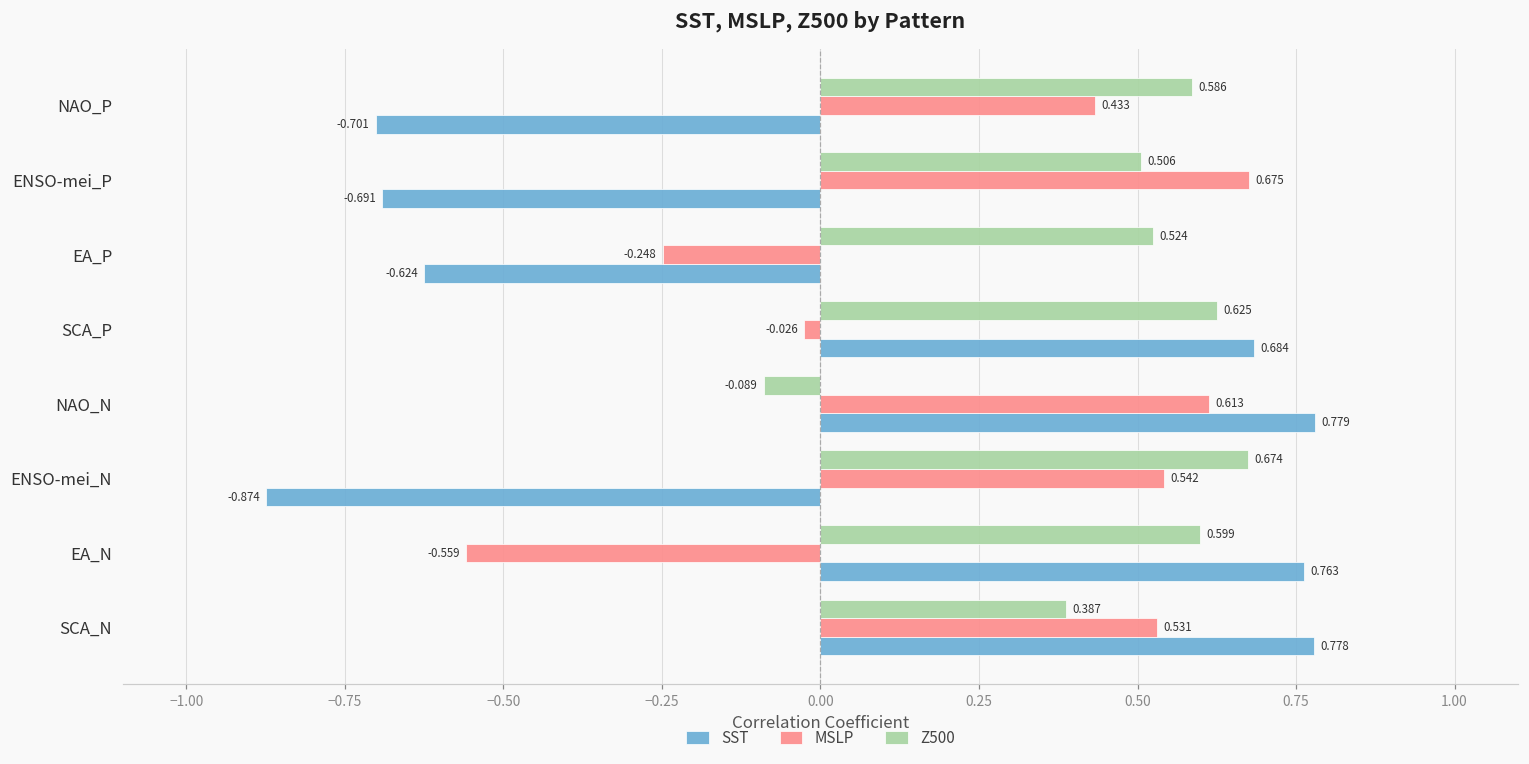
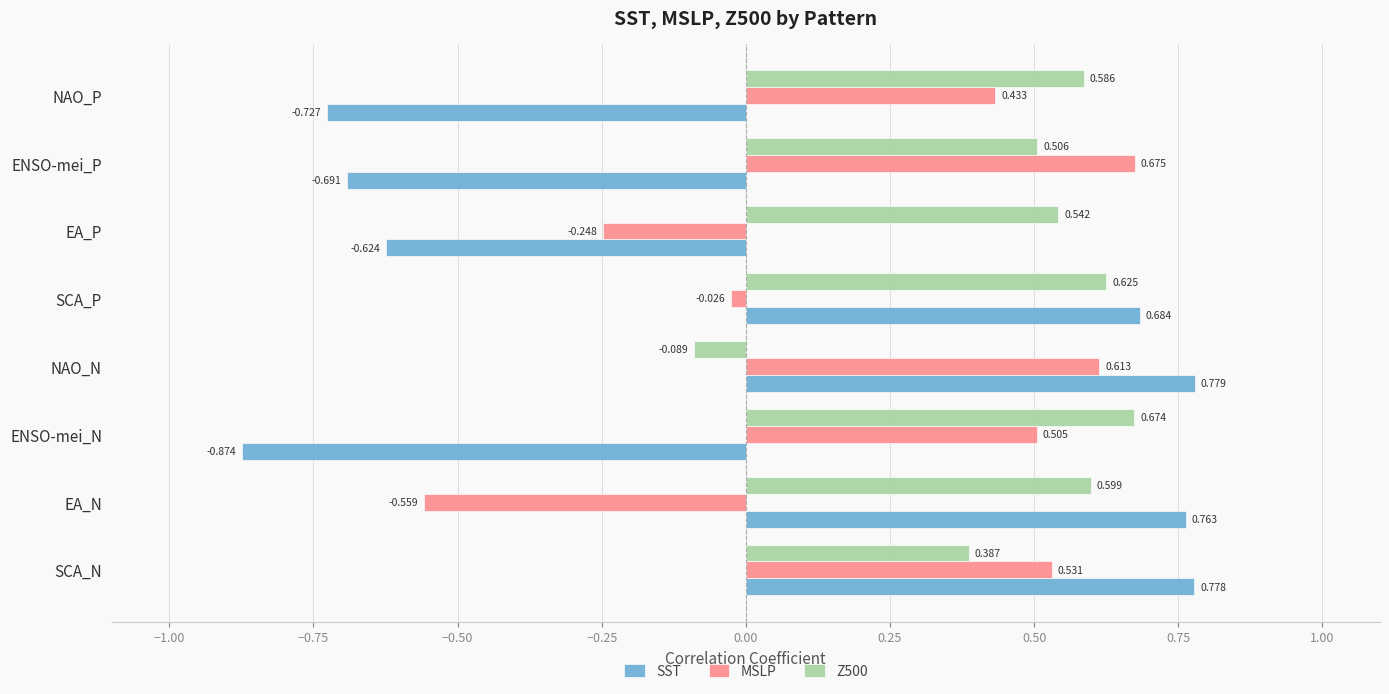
  {
    "SST": {
-     "NAO_P": -0.701,
+     "NAO_P": -0.727,
      "ENSO-mei_P": -0.691,
      "EA_P": -0.624,
      "SCA_P": 0.684,
      "NAO_N": 0.779,
      "ENSO-mei_N": -0.874,
      "EA_N": 0.763,
      "SCA_N": 0.778
    },
    "MSLP": {
      "NAO_P": 0.433,
      "ENSO-mei_P": 0.675,
      "EA_P": -0.248,
      "SCA_P": -0.026,
      "NAO_N": 0.613,
-     "ENSO-mei_N": 0.542,
+     "ENSO-mei_N": 0.505,
      "EA_N": -0.559,
      "SCA_N": 0.531
    },
    "Z500": {
      "NAO_P": 0.586,
      "ENSO-mei_P": 0.506,
-     "EA_P": 0.524,
+     "EA_P": 0.542,
      "SCA_P": 0.625,
      "NAO_N": -0.089,
      "ENSO-mei_N": 0.674,
      "EA_N": 0.599,
      "SCA_N": 0.387
    }
  }
